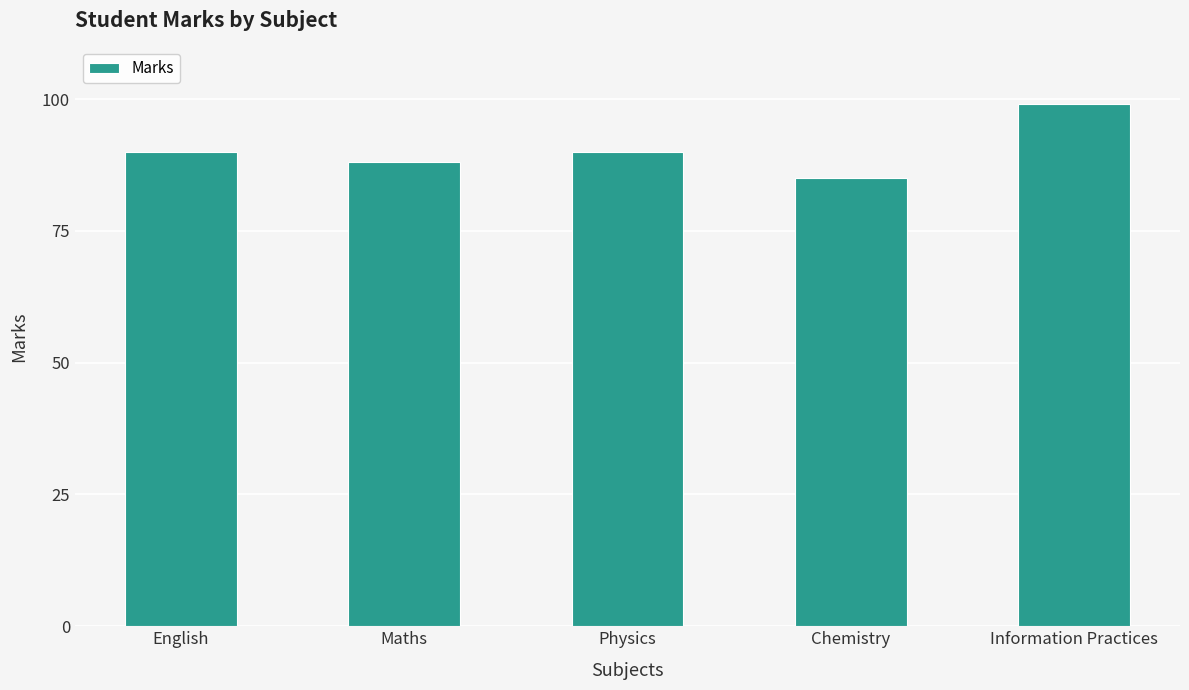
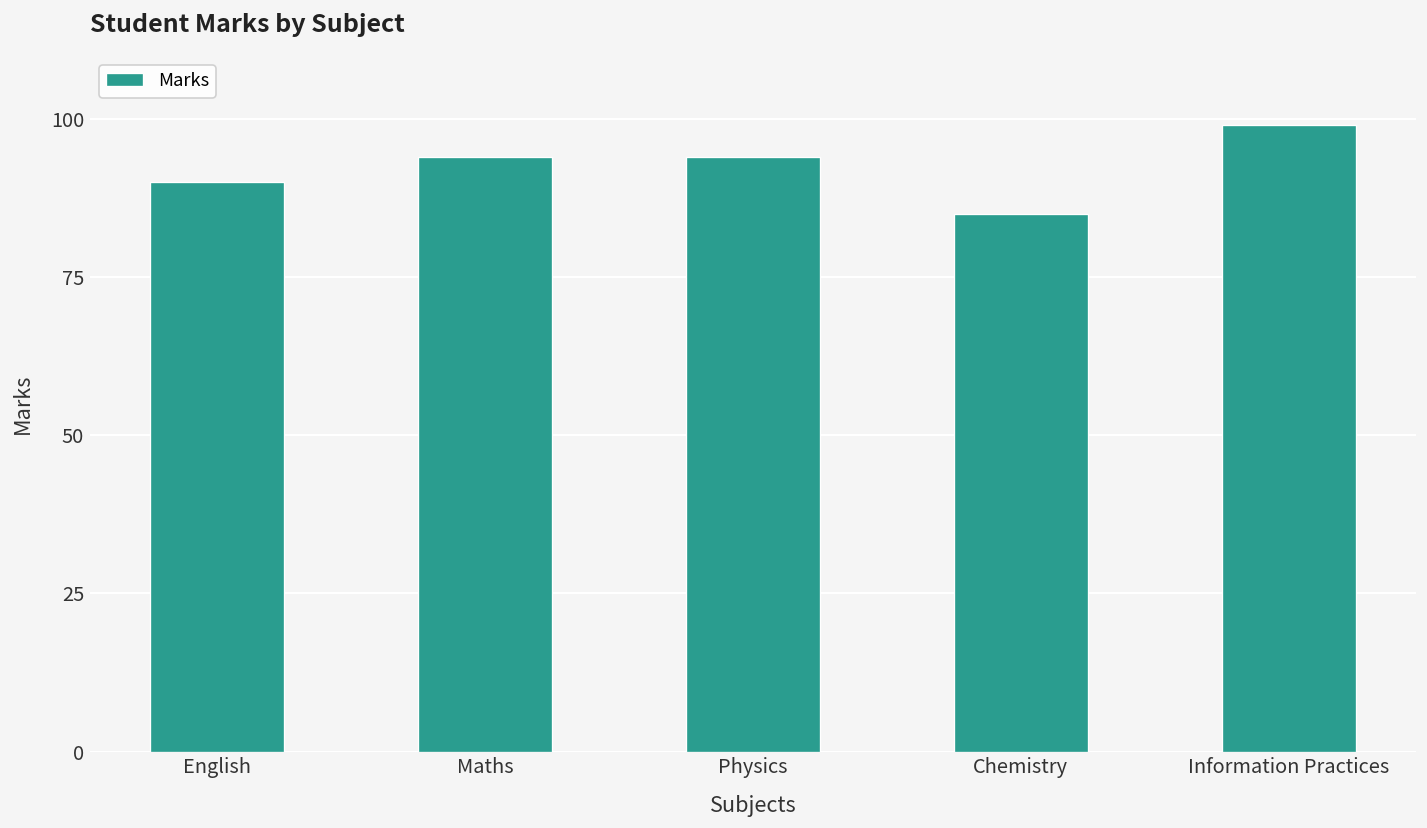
  {
    "English": 90,
-   "Maths": 88,
-   "Physics": 90,
+   "Maths": 94,
+   "Physics": 94,
    "Chemistry": 85,
    "Information Practices": 99
  }
